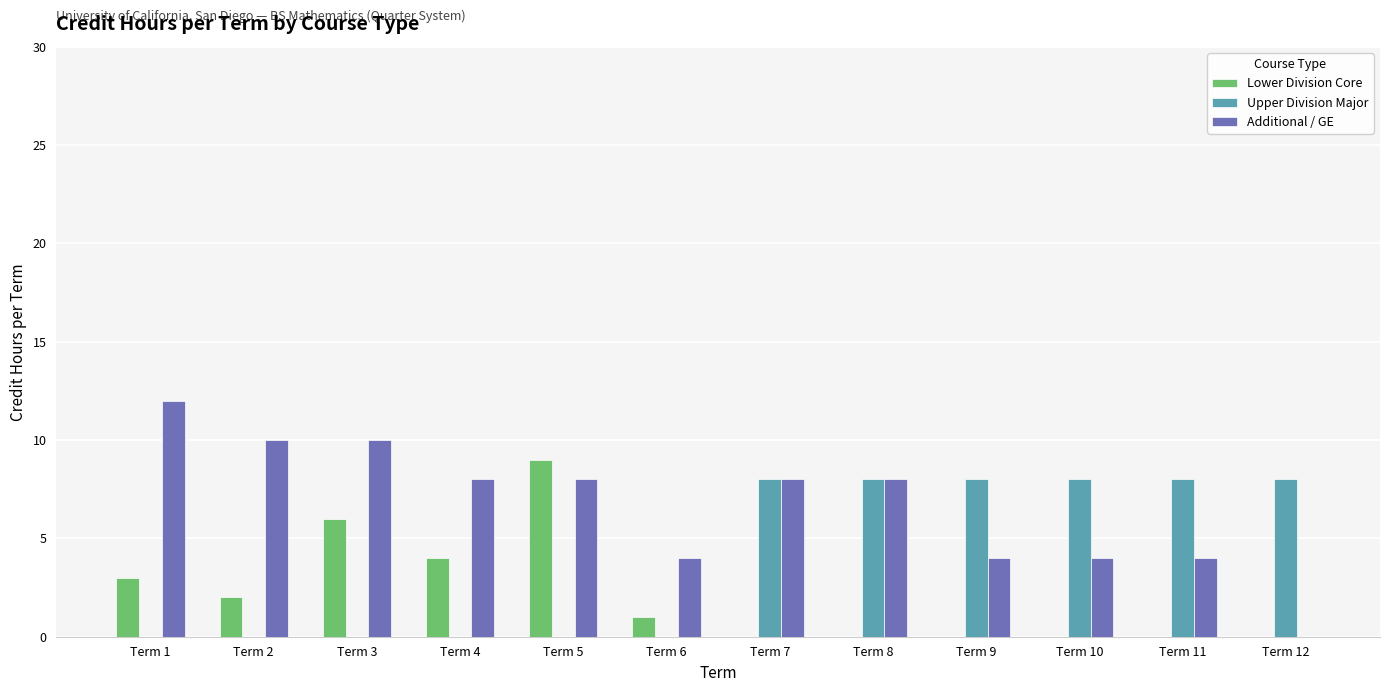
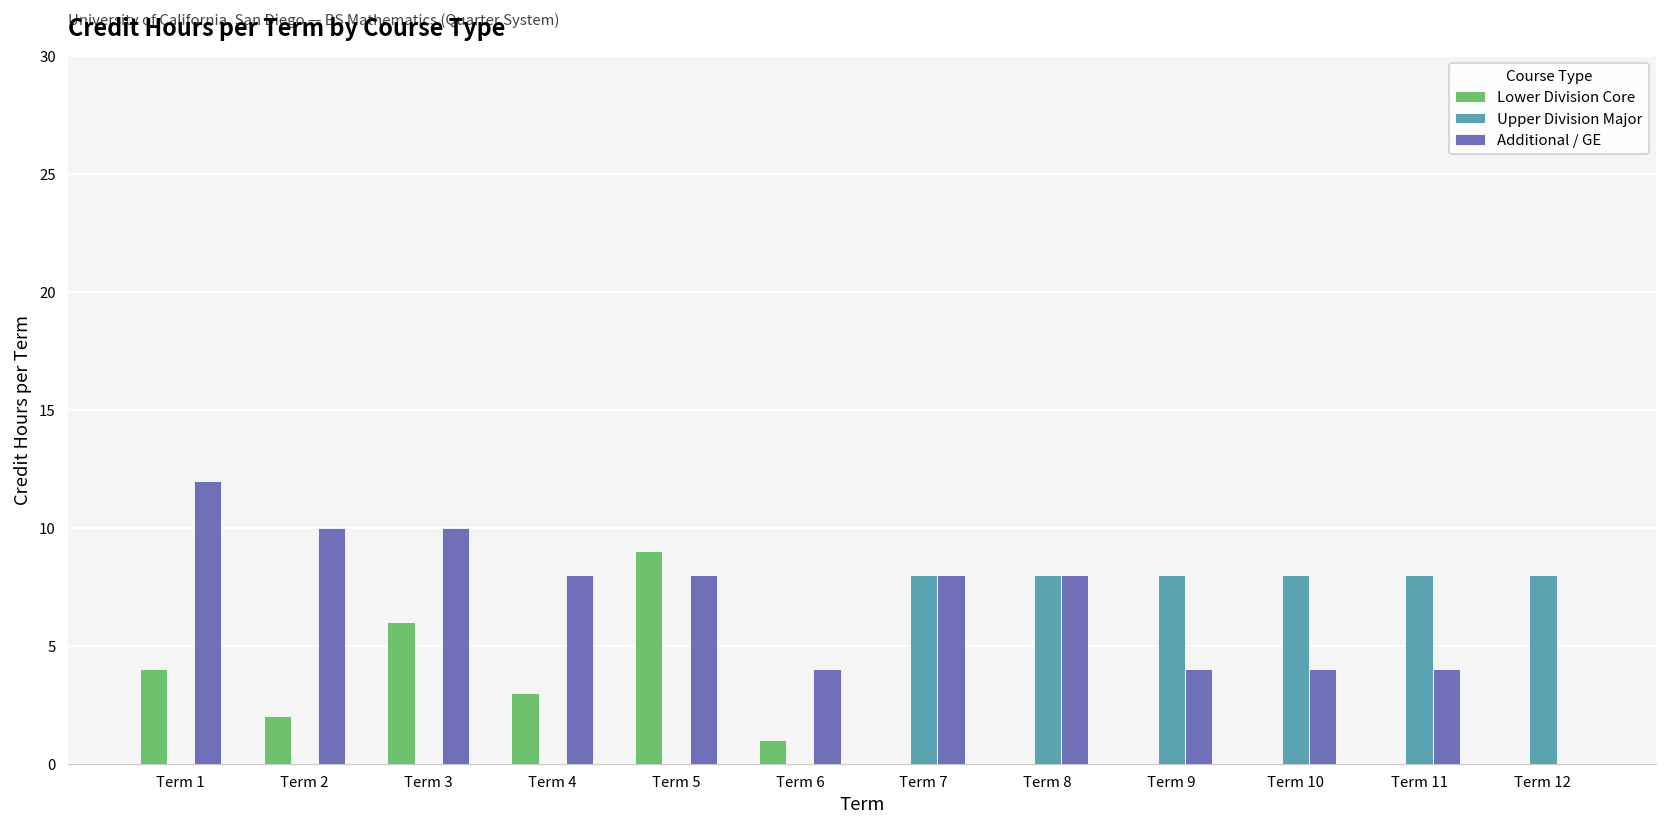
  {
    "Lower Division Core": {
-     "Term 1": 3,
+     "Term 1": 4,
      "Term 2": 2,
      "Term 3": 6,
-     "Term 4": 4,
+     "Term 4": 3,
      "Term 5": 9,
      "Term 6": 1,
      "Term 7": 0,
      "Term 8": 0,
      "Term 9": 0,
      "Term 10": 0,
      "Term 11": 0,
      "Term 12": 0
    }
  }
